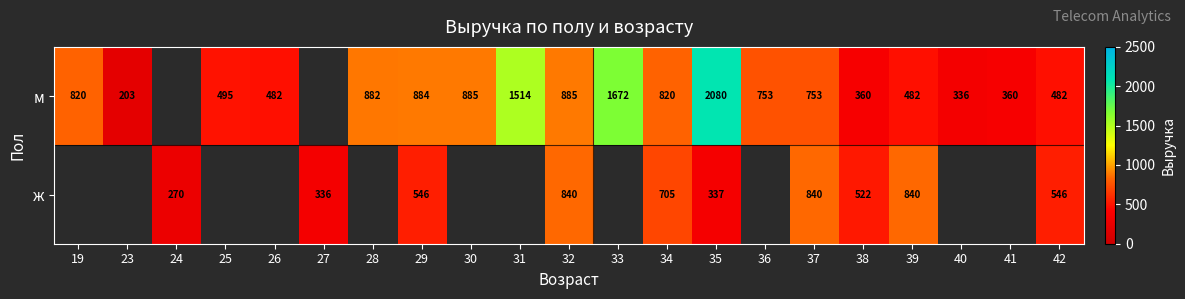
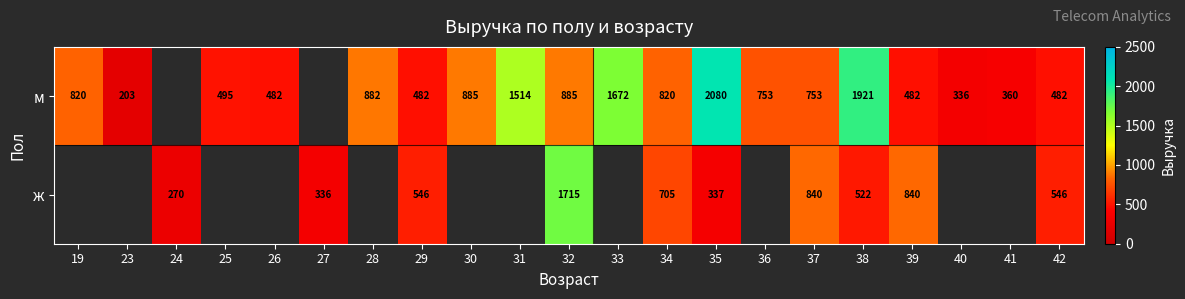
  {
    "м": {
      "19": 820,
      "23": 203,
      "25": 495,
      "26": 482,
      "28": 882,
-     "29": 884,
+     "29": 482,
      "30": 885,
      "31": 1514,
      "32": 885,
      "33": 1672,
      "34": 820,
      "35": 2080,
      "36": 753,
      "37": 753,
-     "38": 360,
+     "38": 1921,
      "39": 482,
      "40": 336,
      "41": 360,
      "42": 482
    },
    "ж": {
      "24": 270,
      "27": 336,
      "29": 546,
-     "32": 840,
+     "32": 1715,
      "34": 705,
      "35": 337,
      "37": 840,
      "38": 522,
      "39": 840,
      "42": 546
    }
  }
